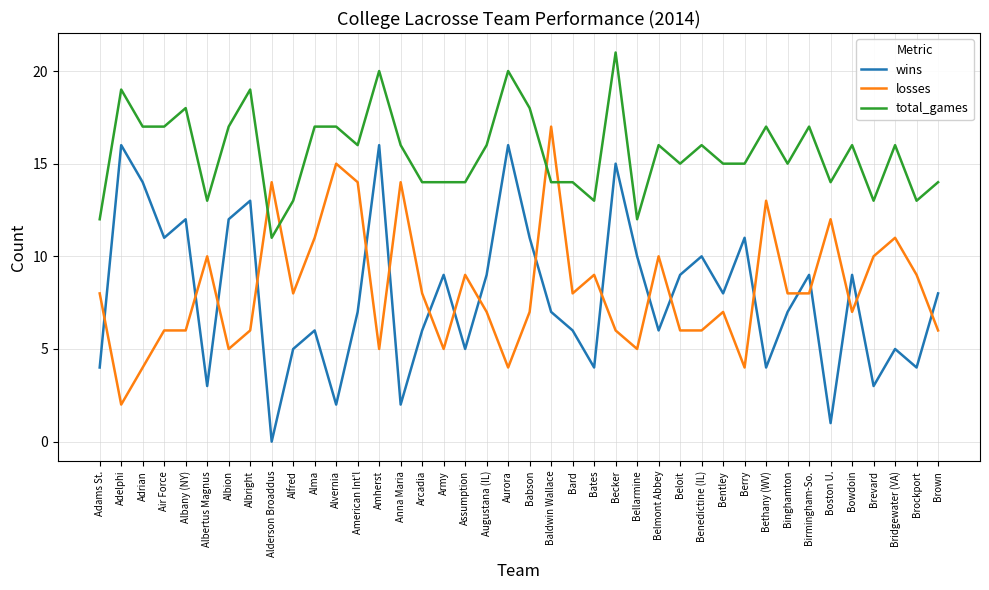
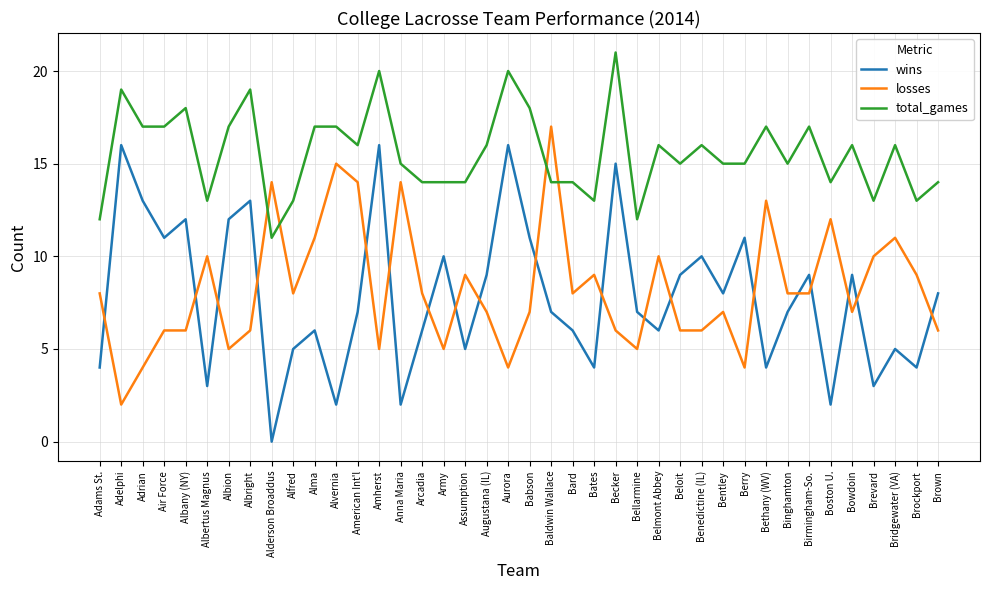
  {
    "wins": {
      "Adams St.": 4,
      "Adelphi": 16,
-     "Adrian": 14,
+     "Adrian": 13,
      "Air Force": 11,
      "Albany (NY)": 12,
      "Albertus Magnus": 3,
      "Albion": 12,
      "Albright": 13,
      "Alderson Broaddus": 0,
      "Alfred": 5,
      "Alma": 6,
      "Alvernia": 2,
      "American Int'l": 7,
      "Amherst": 16,
      "Anna Maria": 2,
      "Arcadia": 6,
-     "Army": 9,
+     "Army": 10,
      "Assumption": 5,
      "Augustana (IL)": 9,
      "Aurora": 16,
      "Babson": 11,
      "Baldwin Wallace": 7,
      "Bard": 6,
      "Bates": 4,
      "Becker": 15,
-     "Bellarmine": 10,
+     "Bellarmine": 7,
      "Belmont Abbey": 6,
      "Beloit": 9,
      "Benedictine (IL)": 10,
      "Bentley": 8,
      "Berry": 11,
      "Bethany (WV)": 4,
      "Binghamton": 7,
      "Birmingham-So.": 9,
-     "Boston U.": 1,
+     "Boston U.": 2,
      "Bowdoin": 9,
      "Brevard": 3,
      "Bridgewater (VA)": 5,
      "Brockport": 4,
      "Brown": 8
    },
    "losses": {
      "Adams St.": 8,
      "Adelphi": 2,
      "Adrian": 4,
      "Air Force": 6,
      "Albany (NY)": 6,
      "Albertus Magnus": 10,
      "Albion": 5,
      "Albright": 6,
      "Alderson Broaddus": 14,
      "Alfred": 8,
      "Alma": 11,
      "Alvernia": 15,
      "American Int'l": 14,
      "Amherst": 5,
      "Anna Maria": 14,
      "Arcadia": 8,
      "Army": 5,
      "Assumption": 9,
      "Augustana (IL)": 7,
      "Aurora": 4,
      "Babson": 7,
      "Baldwin Wallace": 17,
      "Bard": 8,
      "Bates": 9,
      "Becker": 6,
      "Bellarmine": 5,
      "Belmont Abbey": 10,
      "Beloit": 6,
      "Benedictine (IL)": 6,
      "Bentley": 7,
      "Berry": 4,
      "Bethany (WV)": 13,
      "Binghamton": 8,
      "Birmingham-So.": 8,
      "Boston U.": 12,
      "Bowdoin": 7,
      "Brevard": 10,
      "Bridgewater (VA)": 11,
      "Brockport": 9,
      "Brown": 6
    },
    "total_games": {
      "Adams St.": 12,
      "Adelphi": 19,
      "Adrian": 17,
      "Air Force": 17,
      "Albany (NY)": 18,
      "Albertus Magnus": 13,
      "Albion": 17,
      "Albright": 19,
      "Alderson Broaddus": 11,
      "Alfred": 13,
      "Alma": 17,
      "Alvernia": 17,
      "American Int'l": 16,
      "Amherst": 20,
-     "Anna Maria": 16,
+     "Anna Maria": 15,
      "Arcadia": 14,
      "Army": 14,
      "Assumption": 14,
      "Augustana (IL)": 16,
      "Aurora": 20,
      "Babson": 18,
      "Baldwin Wallace": 14,
      "Bard": 14,
      "Bates": 13,
      "Becker": 21,
      "Bellarmine": 12,
      "Belmont Abbey": 16,
      "Beloit": 15,
      "Benedictine (IL)": 16,
      "Bentley": 15,
      "Berry": 15,
      "Bethany (WV)": 17,
      "Binghamton": 15,
      "Birmingham-So.": 17,
      "Boston U.": 14,
      "Bowdoin": 16,
      "Brevard": 13,
      "Bridgewater (VA)": 16,
      "Brockport": 13,
      "Brown": 14
    }
  }
